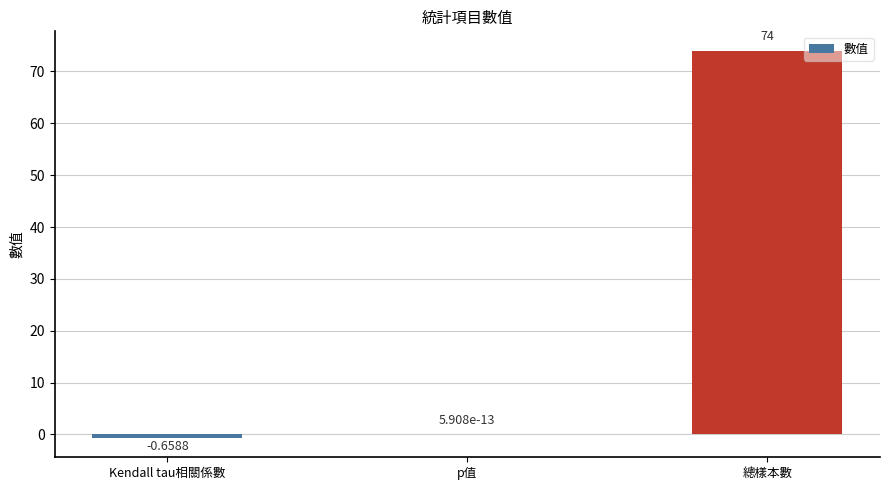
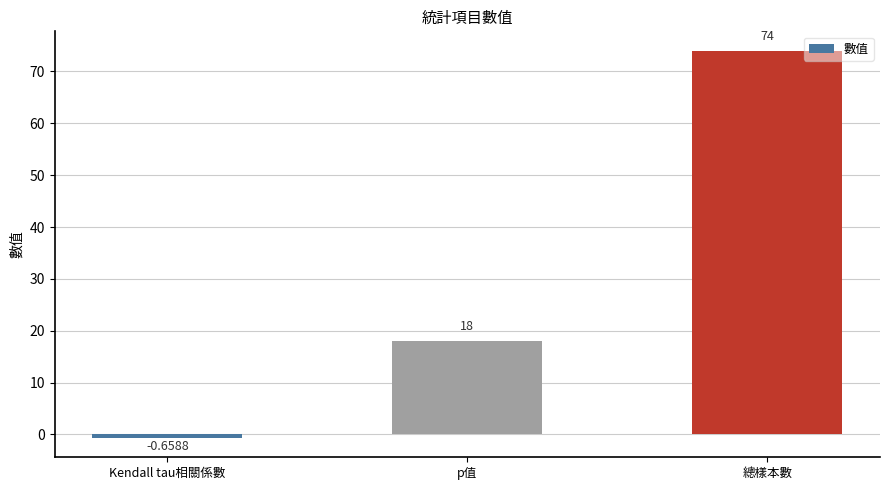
  {
    "Kendall tau相關係數": "-0.6588",
-   "p值": "5.908e-13",
+   "p值": "18",
    "總樣本數": "74"
  }
